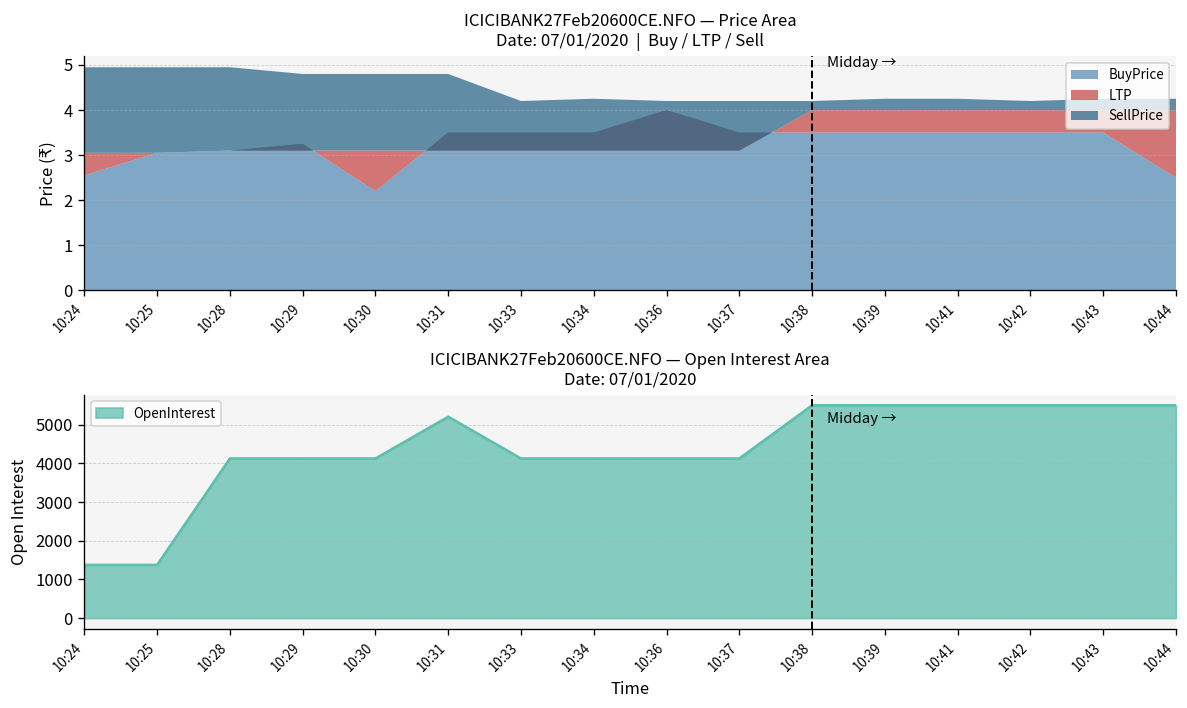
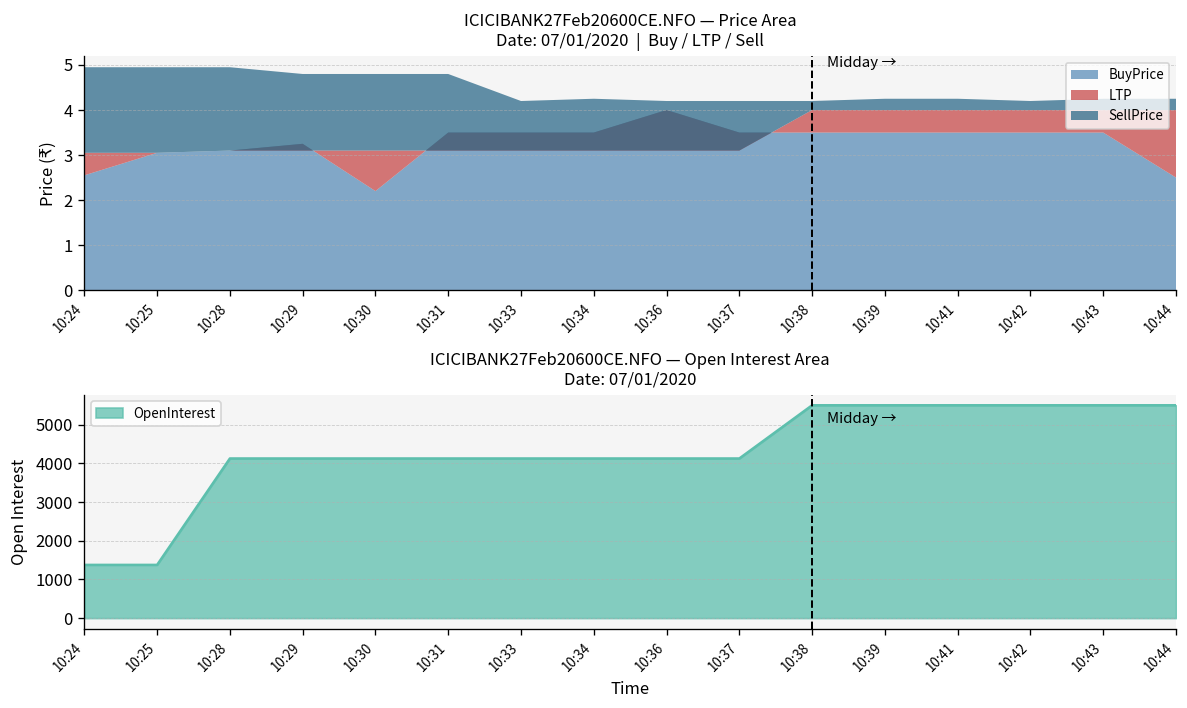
  {
    "ICICIBANK27Feb20600CE.NFO — Price Area Date: 07/01/2020 | Buy / LTP / Sell": {
      "BuyPrice": {
        "10:24": 2.6,
        "10:30": 2.2,
        "10:38": 3.5,
        "10:39": 3.5,
        "10:41": 3.5,
        "10:42": 3.5,
        "10:43": 3.5,
        "10:44": 2.5
      }
    },
    "ICICIBANK27Feb20600CE.NFO — Open Interest Area Date: 07/01/2020": {
      "10:24": 1400,
      "10:25": 1400,
      "10:28": 4100,
      "10:29": 4100,
      "10:30": 4100,
-     "10:31": 5200,
+     "10:31": 4100,
      "10:33": 4100,
      "10:34": 4100,
      "10:36": 4100,
      "10:37": 4100,
      "10:38": 5500,
      "10:39": 5500,
      "10:41": 5500,
      "10:42": 5500,
      "10:43": 5500,
      "10:44": 5500
    }
  }
